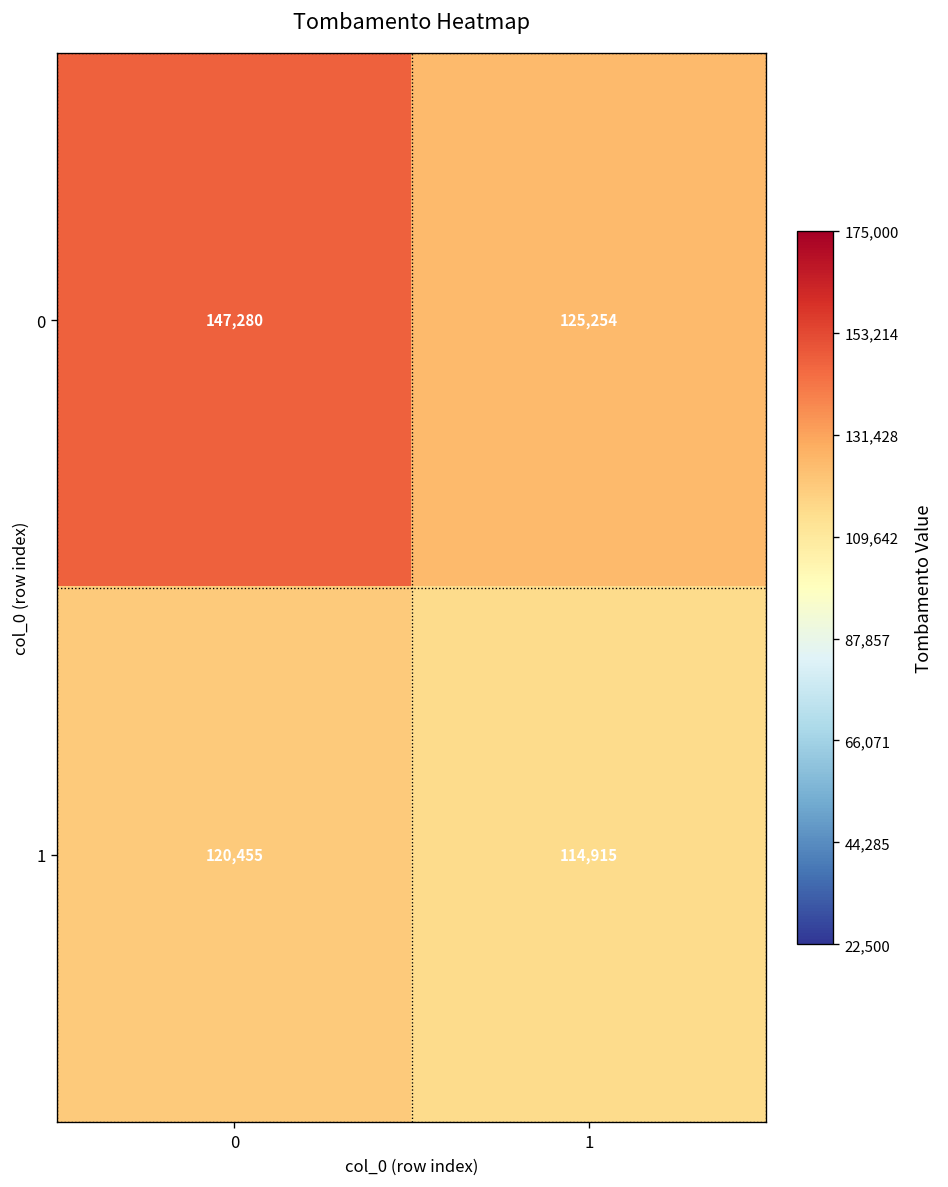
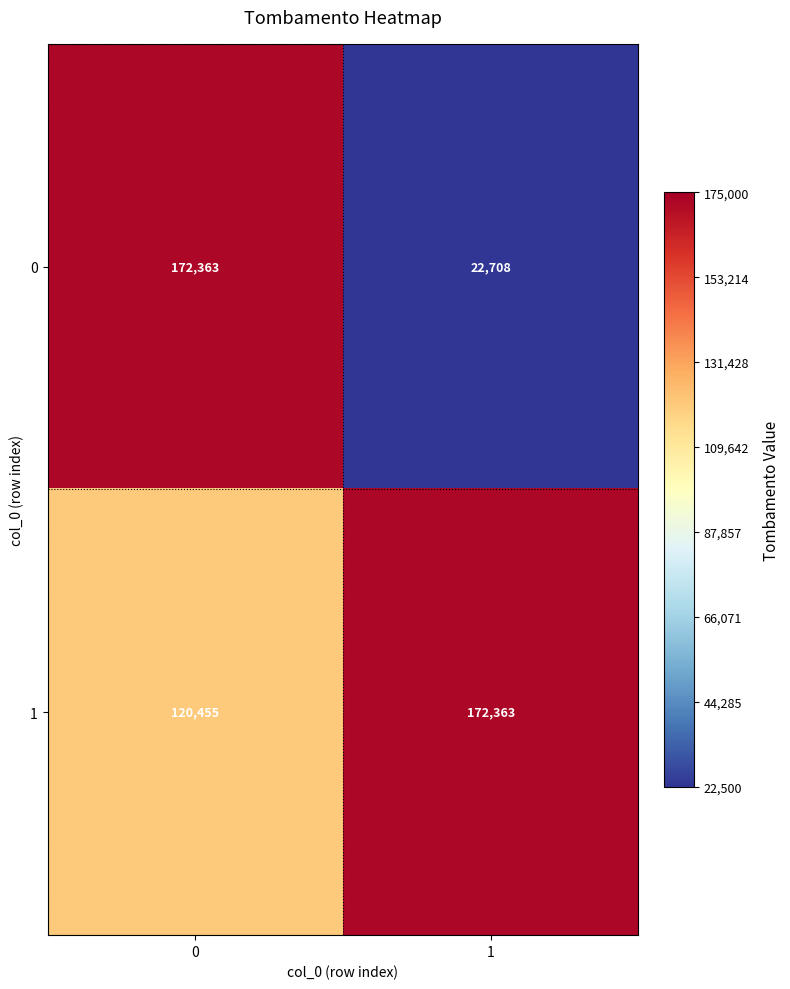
  {
    "0": {
-     "0": "147,280",
-     "1": "125,254"
+     "0": "172,363",
+     "1": "22,708"
    },
    "1": {
      "0": "120,455",
-     "1": "114,915"
+     "1": "172,363"
    }
  }
